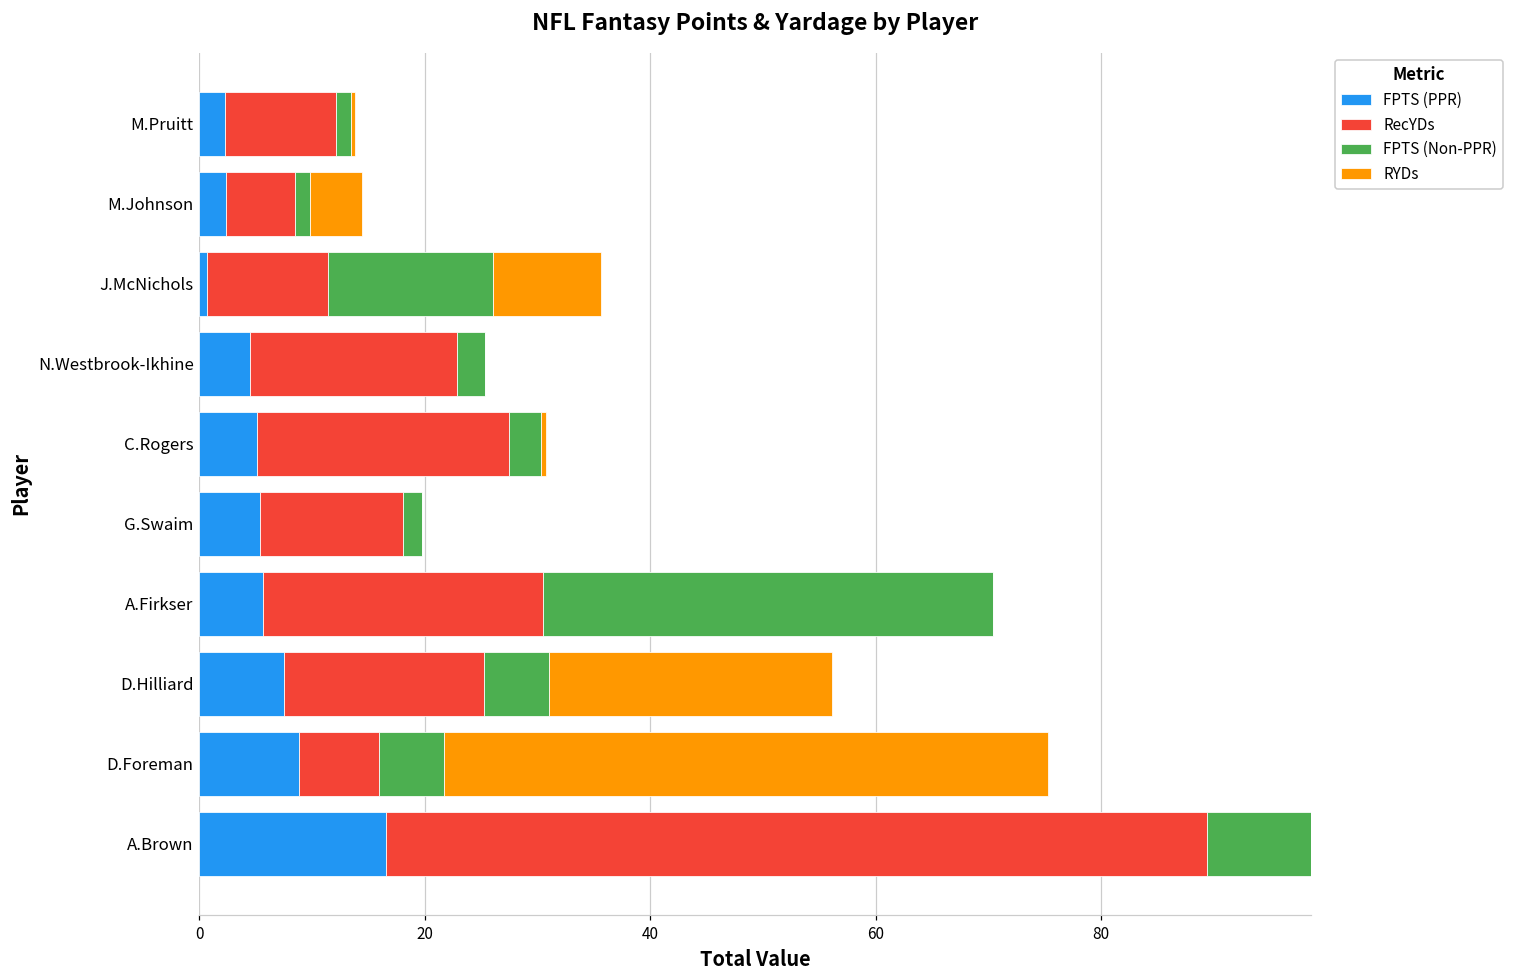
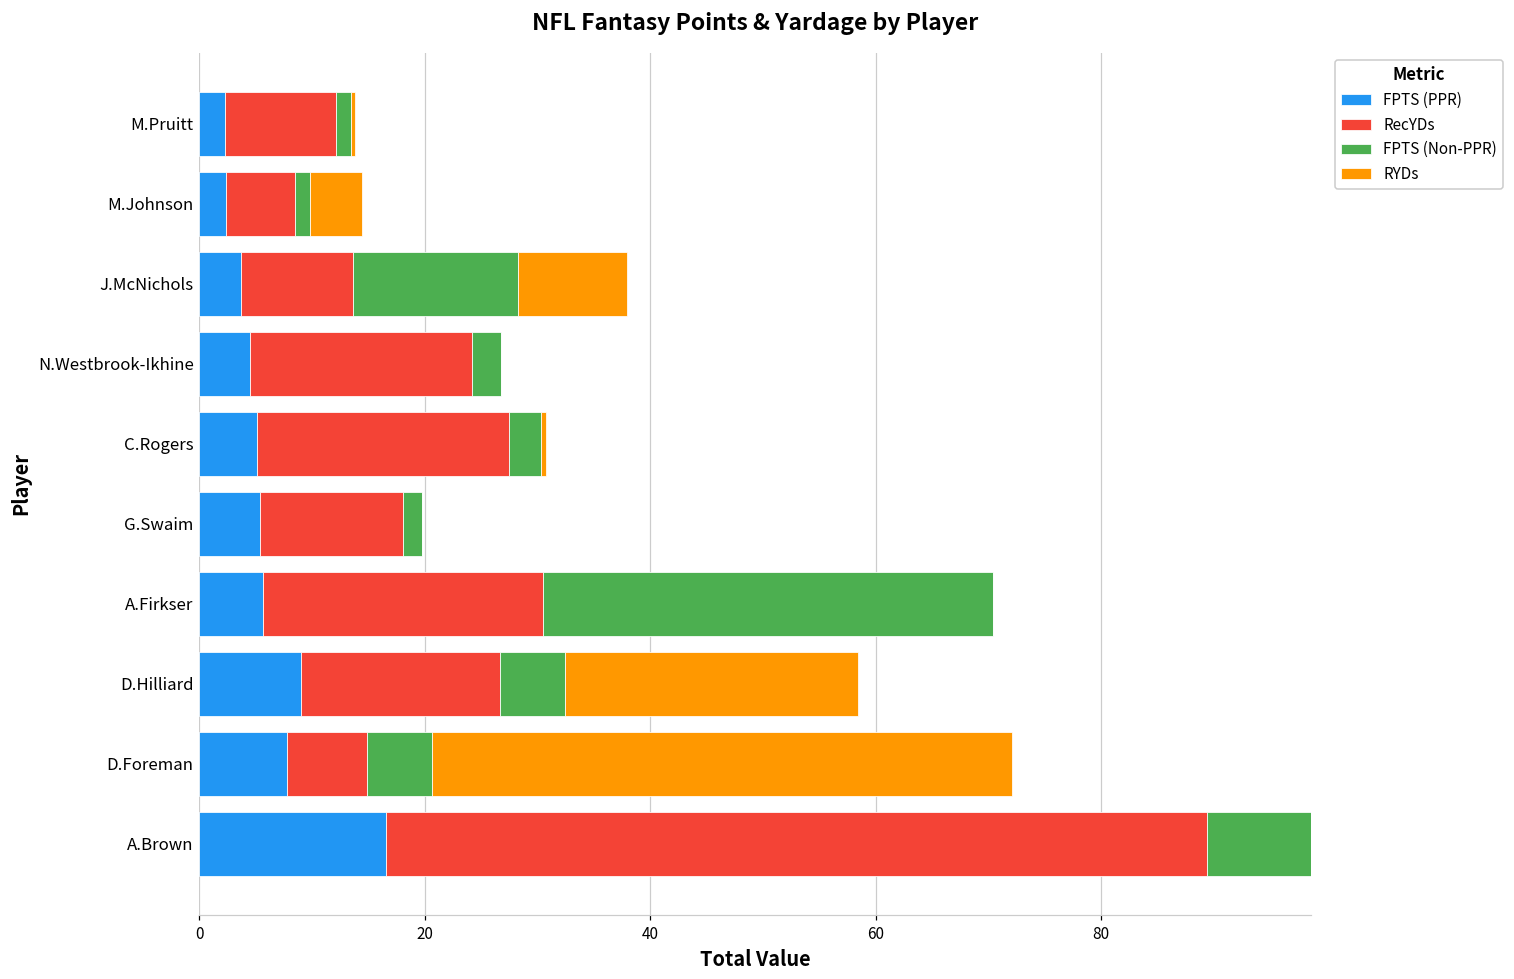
  {
    "FPTS (PPR)": {
      "M.Pruitt": 2.3,
      "M.Johnson": 2.4,
-     "J.McNichols": 0.7,
+     "J.McNichols": 3.8,
      "N.Westbrook-Ikhine": 4.5,
      "C.Rogers": 5.2,
      "G.Swaim": 5.4,
      "A.Firkser": 5.7,
-     "D.Hilliard": 7.6,
-     "D.Foreman": 8.9,
+     "D.Hilliard": 9.0,
+     "D.Foreman": 7.8,
      "A.Brown": 16.5
    },
    "RecYDs": {
      "M.Pruitt": 9.9,
      "M.Johnson": 6.2,
-     "J.McNichols": 10.7,
-     "N.Westbrook-Ikhine": 18.4,
+     "J.McNichols": 9.9,
+     "N.Westbrook-Ikhine": 19.8,
      "C.Rogers": 22.3,
      "G.Swaim": 12.7,
      "A.Firkser": 24.9,
      "D.Hilliard": 17.7,
      "D.Foreman": 7.1,
      "A.Brown": 72.9
    },
    "FPTS (Non-PPR)": {
      "M.Pruitt": 1.3,
      "M.Johnson": 1.4,
      "J.McNichols": 14.6,
      "N.Westbrook-Ikhine": 2.5,
      "C.Rogers": 2.9,
      "G.Swaim": 1.7,
      "A.Firkser": 39.9,
      "D.Hilliard": 5.8,
      "D.Foreman": 5.8,
      "A.Brown": 9.2
    },
    "RYDs": {
      "M.Pruitt": 0.4,
      "M.Johnson": 4.6,
      "J.McNichols": 9.7,
      "N.Westbrook-Ikhine": 0.0,
      "C.Rogers": 0.4,
      "G.Swaim": 0.0,
      "A.Firkser": 0.0,
-     "D.Hilliard": 25.1,
-     "D.Foreman": 53.6,
+     "D.Hilliard": 26.0,
+     "D.Foreman": 51.4,
      "A.Brown": 0.0
    }
  }
